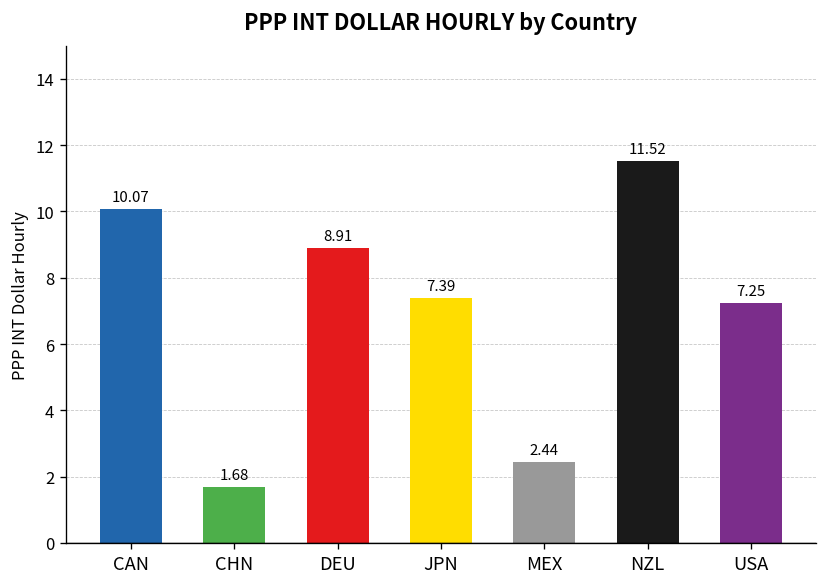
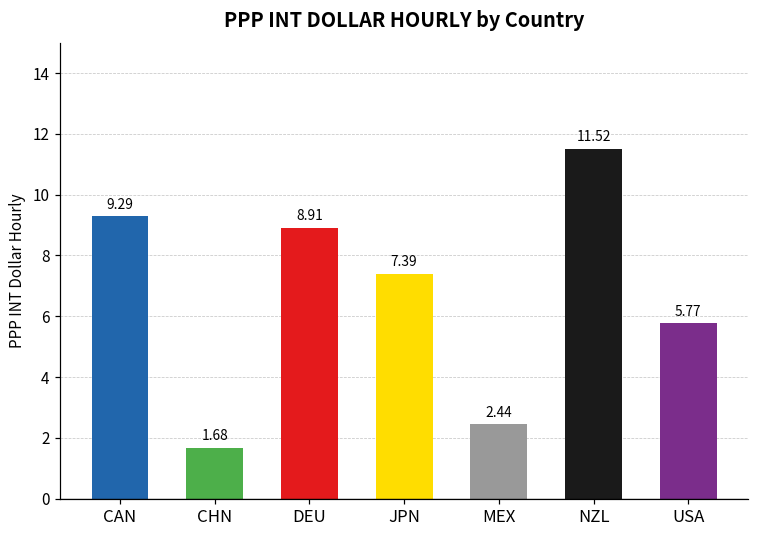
  {
-   "CAN": 10.07,
+   "CAN": 9.29,
    "CHN": 1.68,
    "DEU": 8.91,
    "JPN": 7.39,
    "MEX": 2.44,
    "NZL": 11.52,
-   "USA": 7.25
+   "USA": 5.77
  }
